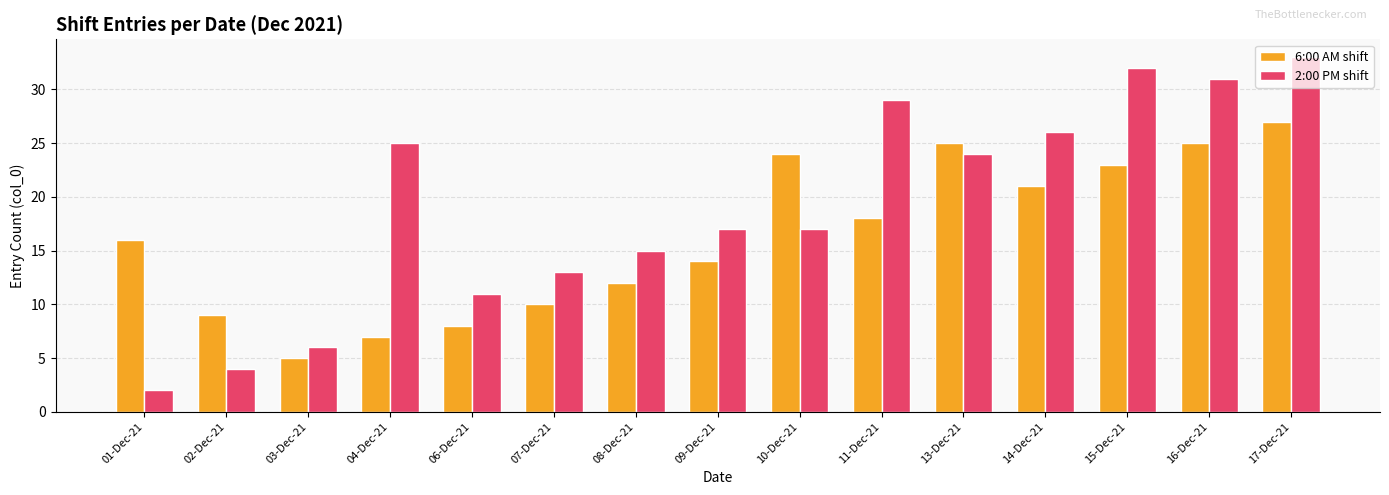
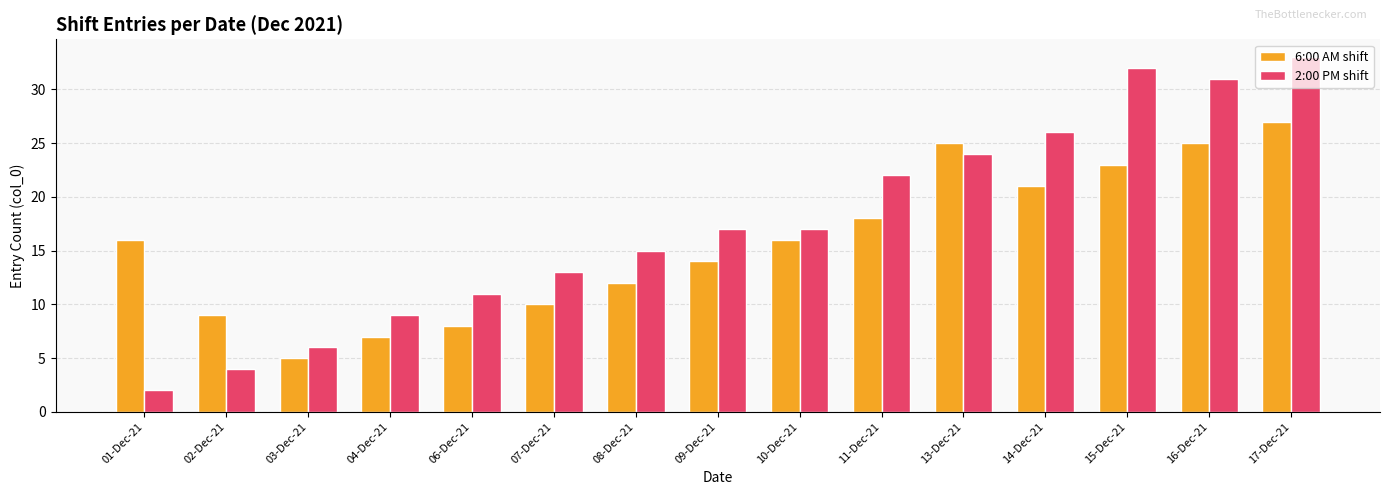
  {
    "6:00 AM shift": {
      "01-Dec-21": 16,
      "02-Dec-21": 9,
      "03-Dec-21": 5,
      "04-Dec-21": 7,
      "06-Dec-21": 8,
      "07-Dec-21": 10,
      "08-Dec-21": 12,
      "09-Dec-21": 14,
-     "10-Dec-21": 24,
+     "10-Dec-21": 16,
      "11-Dec-21": 18,
      "13-Dec-21": 25,
      "14-Dec-21": 21,
      "15-Dec-21": 23,
      "16-Dec-21": 25,
      "17-Dec-21": 27
    },
    "2:00 PM shift": {
      "01-Dec-21": 2,
      "02-Dec-21": 4,
      "03-Dec-21": 6,
-     "04-Dec-21": 25,
+     "04-Dec-21": 9,
      "06-Dec-21": 11,
      "07-Dec-21": 13,
      "08-Dec-21": 15,
      "09-Dec-21": 17,
      "10-Dec-21": 17,
-     "11-Dec-21": 29,
+     "11-Dec-21": 22,
      "13-Dec-21": 24,
      "14-Dec-21": 26,
      "15-Dec-21": 32,
      "16-Dec-21": 31
    }
  }
